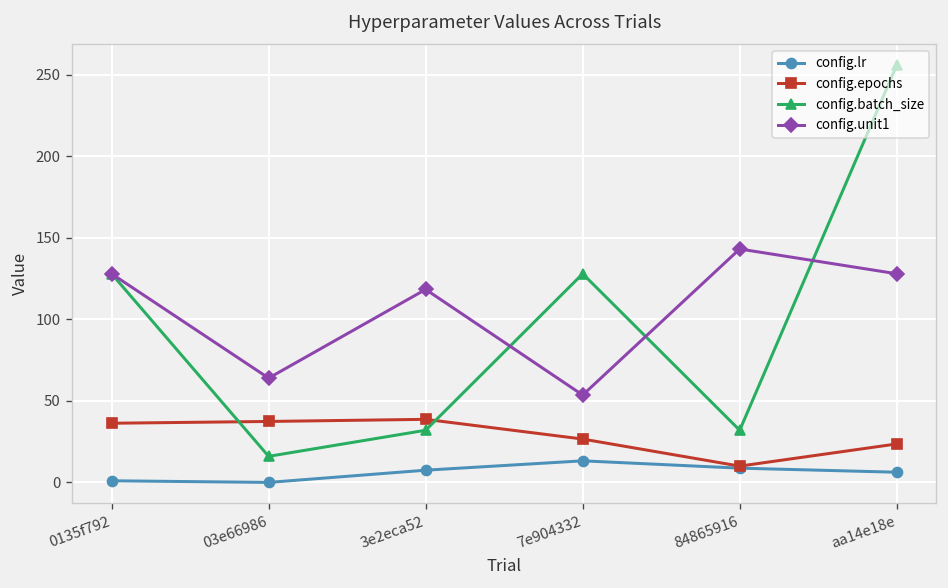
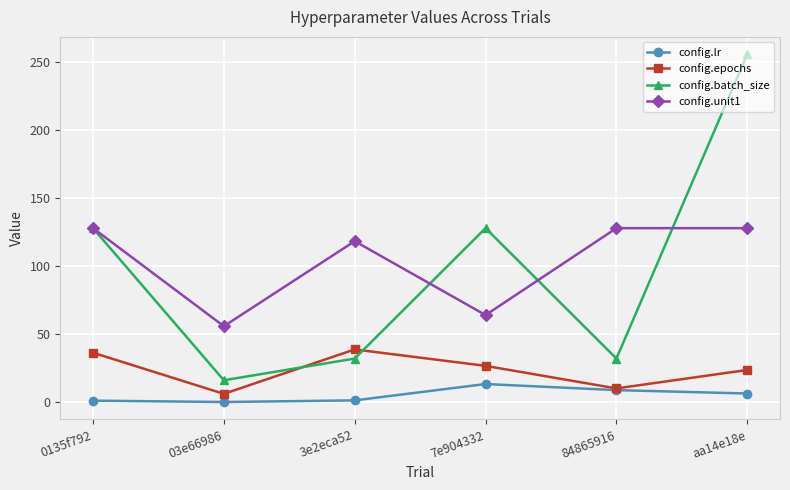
  {
    "config.lr": {
      "0135f792": 1,
      "03e66986": 0,
-     "3e2eca52": 8,
+     "3e2eca52": 1,
      "7e904332": 13,
      "aa14e18e": 6
    },
    "config.epochs": {
      "0135f792": 36,
-     "03e66986": 37,
+     "03e66986": 6,
      "3e2eca52": 39,
      "7e904332": 27,
      "aa14e18e": 24
    },
    "config.batch_size": {
      "03e66986": 16,
      "3e2eca52": 32,
      "7e904332": 128,
      "84865916": 32
    },
    "config.unit1": {
-     "03e66986": 64,
+     "03e66986": 56,
      "3e2eca52": 118,
-     "7e904332": 54,
-     "84865916": 143,
+     "7e904332": 64,
+     "84865916": 128,
      "aa14e18e": 128
    }
  }
